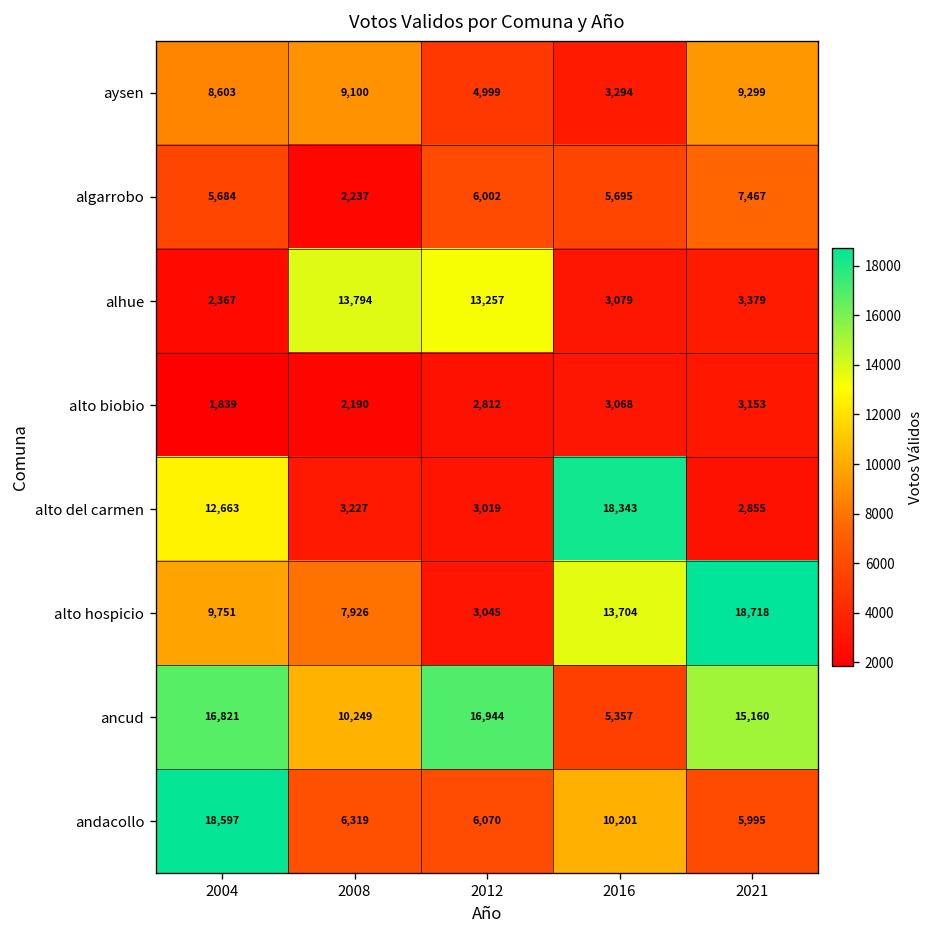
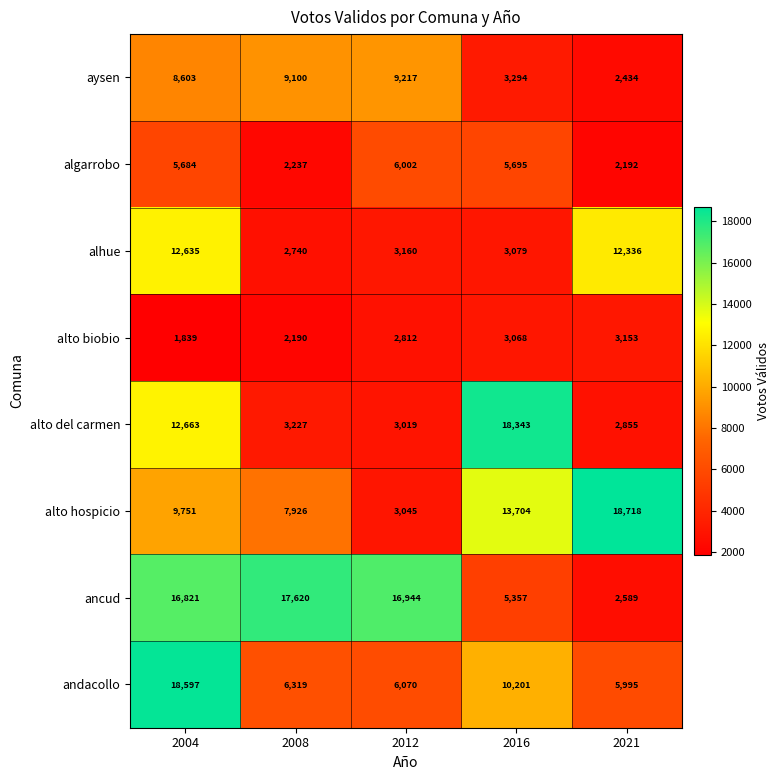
  {
    "aysen": {
      "2004": "8,603",
      "2008": "9,100",
-     "2012": "4,999",
+     "2012": "9,217",
      "2016": "3,294",
-     "2021": "9,299"
+     "2021": "2,434"
    },
    "algarrobo": {
      "2004": "5,684",
      "2008": "2,237",
      "2012": "6,002",
      "2016": "5,695",
-     "2021": "7,467"
+     "2021": "2,192"
    },
    "alhue": {
-     "2004": "2,367",
-     "2008": "13,794",
-     "2012": "13,257",
+     "2004": "12,635",
+     "2008": "2,740",
+     "2012": "3,160",
      "2016": "3,079",
-     "2021": "3,379"
+     "2021": "12,336"
    },
    "alto biobio": {
      "2004": "1,839",
      "2008": "2,190",
      "2012": "2,812",
      "2016": "3,068",
      "2021": "3,153"
    },
    "alto del carmen": {
      "2004": "12,663",
      "2008": "3,227",
      "2012": "3,019",
      "2016": "18,343",
      "2021": "2,855"
    },
    "alto hospicio": {
      "2004": "9,751",
      "2008": "7,926",
      "2012": "3,045",
      "2016": "13,704",
      "2021": "18,718"
    },
    "ancud": {
      "2004": "16,821",
-     "2008": "10,249",
+     "2008": "17,620",
      "2012": "16,944",
      "2016": "5,357",
-     "2021": "15,160"
+     "2021": "2,589"
    },
    "andacollo": {
      "2004": "18,597",
      "2008": "6,319",
      "2012": "6,070",
      "2016": "10,201",
      "2021": "5,995"
    }
  }
